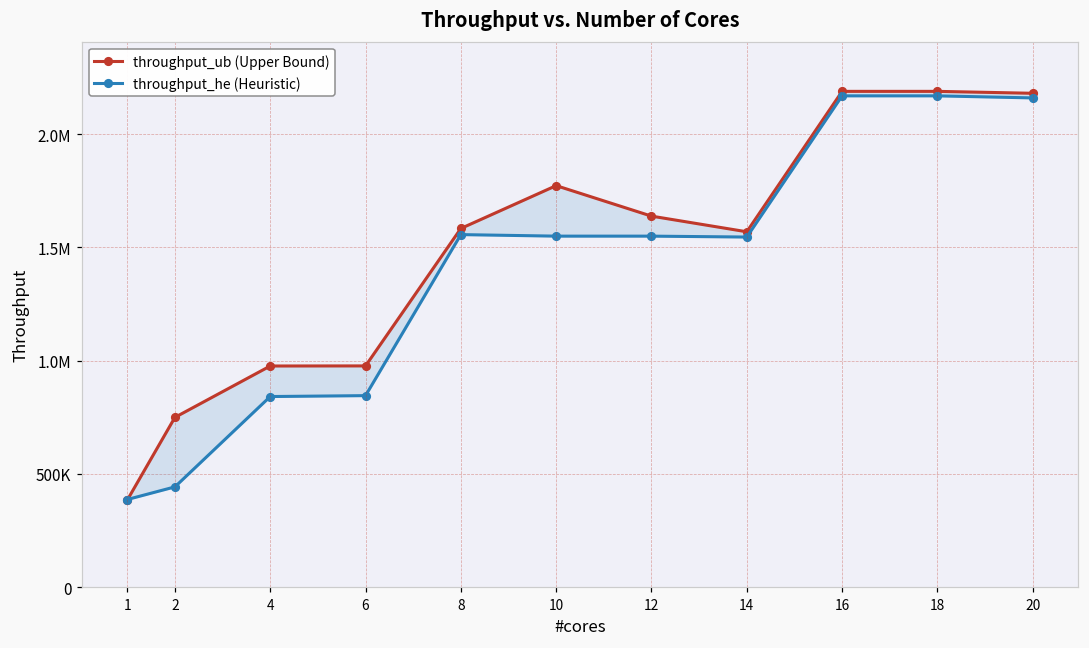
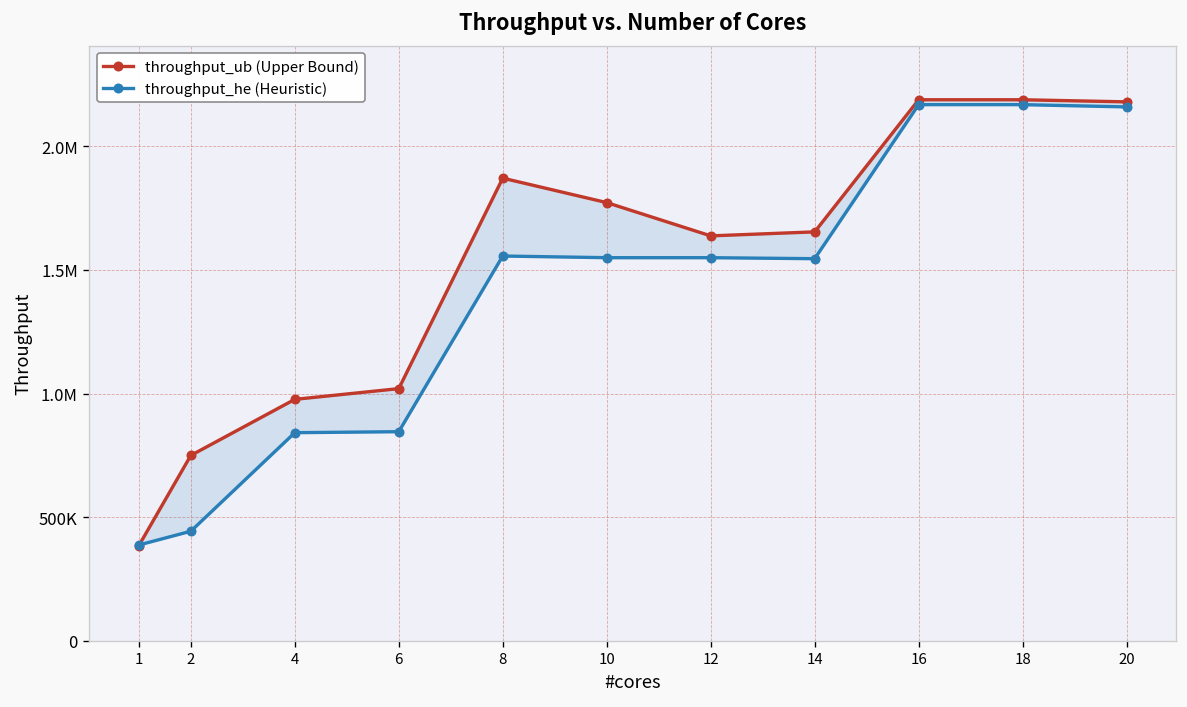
  {
    "throughput_ub (Upper Bound)": {
-     "6": 980000,
-     "8": 1580000,
-     "14": 1570000
+     "6": 1020000,
+     "8": 1870000,
+     "14": 1650000
    }
  }
